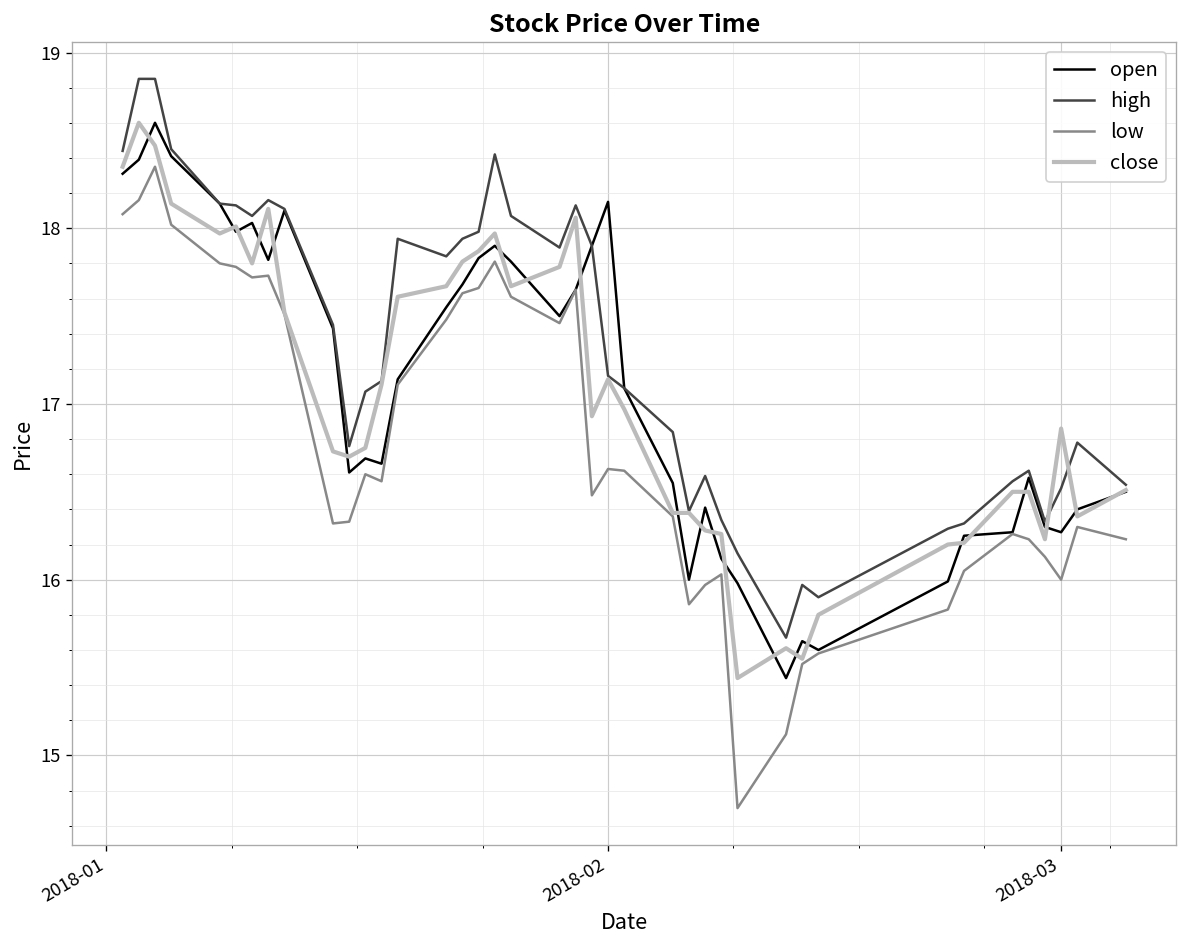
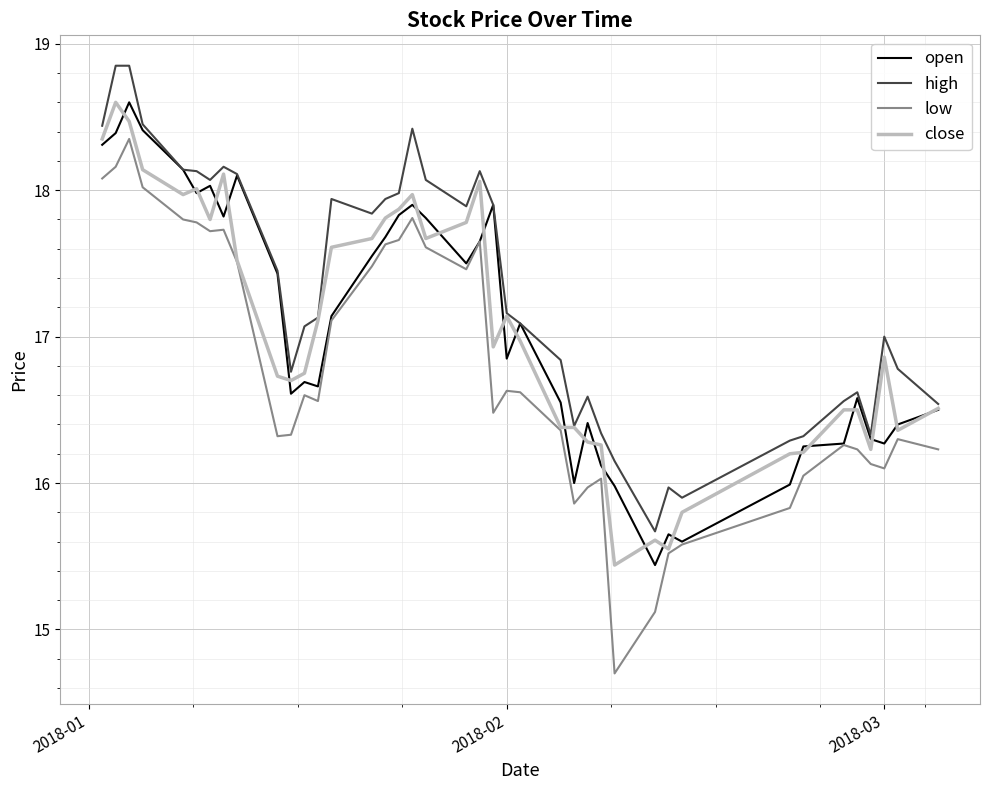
  {
    "open": {
-     "2018-02": 18.15,
+     "2018-02": 16.85,
      "2018-03": 16.27
    },
    "high": {
      "2018-02": 17.16,
-     "2018-03": 16.52
+     "2018-03": 17.00
    },
    "low": {
      "2018-02": 16.63,
-     "2018-03": 16.0
+     "2018-03": 16.1
    },
    "close": {
      "2018-02": 17.14,
      "2018-03": 16.86
    }
  }
